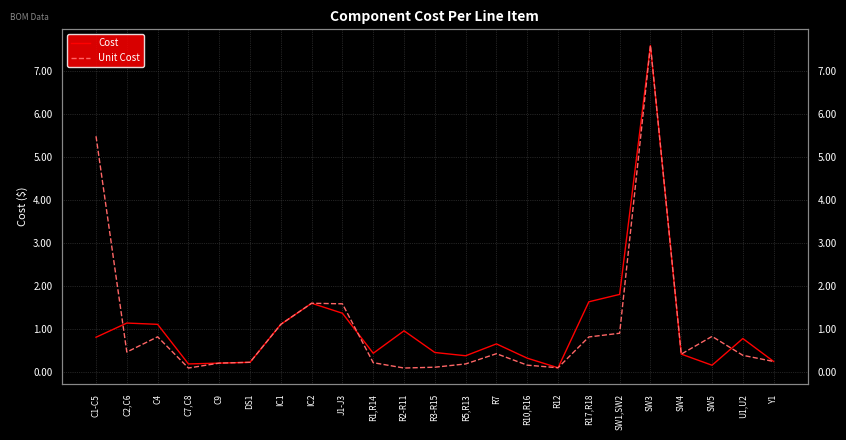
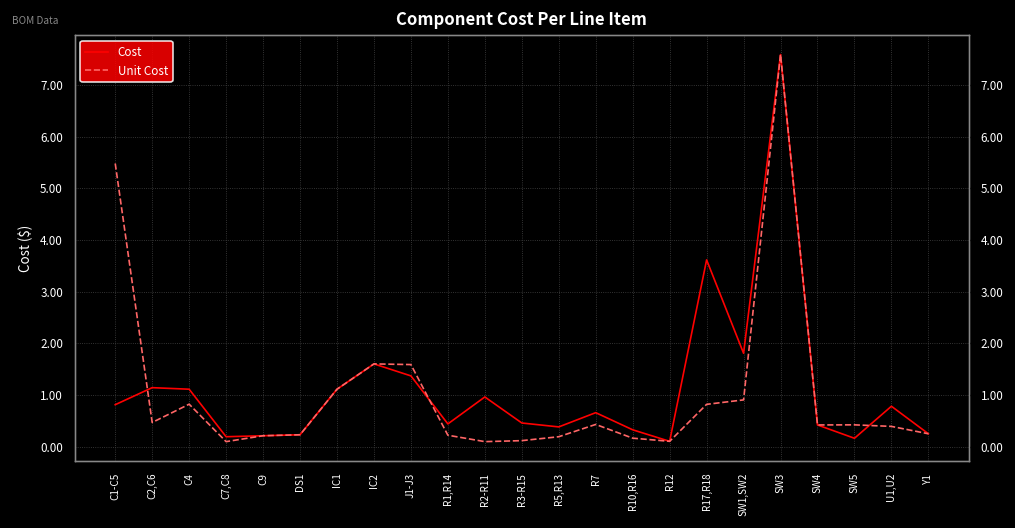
  {
    "Cost": {
      "C1-C5": 0.8,
      "C2,C6": 1.1,
      "C4": 1.1,
      "C7,C8": 0.2,
      "J1-J3": 1.4,
      "R1,R14": 0.4,
      "R2-R11": 1.0,
      "R3-R15": 0.5,
      "R5,R13": 0.4,
      "R7": 0.7,
      "R10,R16": 0.3,
-     "R17,R18": 1.6,
+     "R17,R18": 3.6,
      "SW1,SW2": 1.8,
      "SW5": 0.2,
      "U1,U2": 0.8
    },
    "Unit Cost": {
      "C1-C5": 5.5,
      "C2,C6": 0.5,
      "C4": 0.8,
      "C7,C8": 0.1,
      "J1-J3": 1.6,
      "R1,R14": 0.2,
      "R2-R11": 0.1,
      "R3-R15": 0.1,
      "R5,R13": 0.2,
      "R7": 0.4,
      "R10,R16": 0.2,
      "R17,R18": 0.8,
      "SW1,SW2": 0.9,
-     "SW5": 0.8,
+     "SW5": 0.4,
      "U1,U2": 0.4
    }
  }
